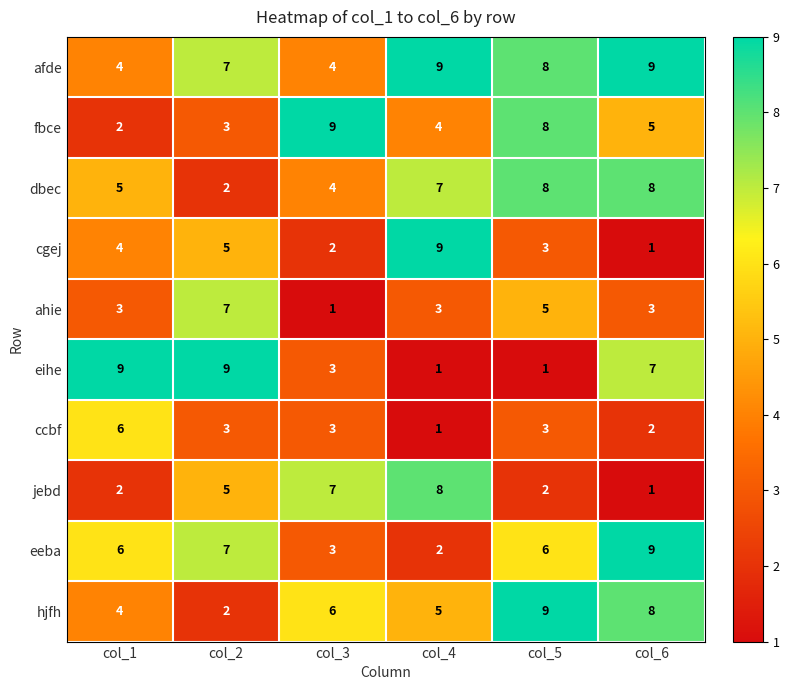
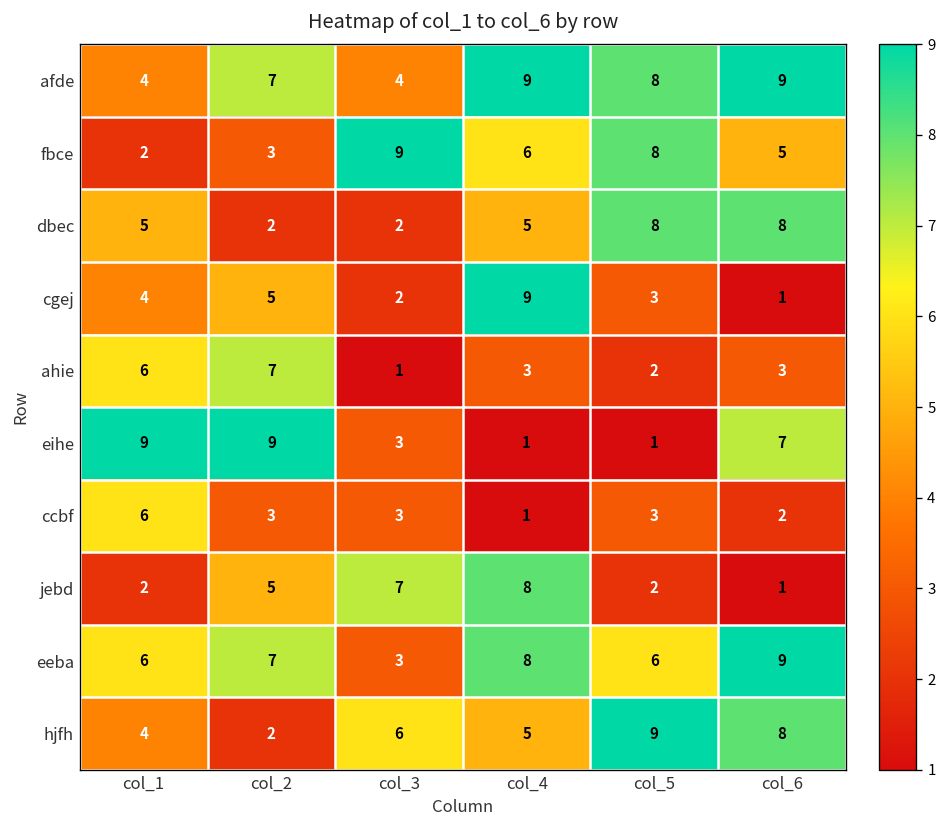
  {
    "afde": {
      "col_1": 4,
      "col_2": 7,
      "col_3": 4,
      "col_4": 9,
      "col_5": 8,
      "col_6": 9
    },
    "fbce": {
      "col_1": 2,
      "col_2": 3,
      "col_3": 9,
-     "col_4": 4,
+     "col_4": 6,
      "col_5": 8,
      "col_6": 5
    },
    "dbec": {
      "col_1": 5,
      "col_2": 2,
-     "col_3": 4,
-     "col_4": 7,
+     "col_3": 2,
+     "col_4": 5,
      "col_5": 8,
      "col_6": 8
    },
    "cgej": {
      "col_1": 4,
      "col_2": 5,
      "col_3": 2,
      "col_4": 9,
      "col_5": 3,
      "col_6": 1
    },
    "ahie": {
-     "col_1": 3,
+     "col_1": 6,
      "col_2": 7,
      "col_3": 1,
      "col_4": 3,
-     "col_5": 5,
+     "col_5": 2,
      "col_6": 3
    },
    "eihe": {
      "col_1": 9,
      "col_2": 9,
      "col_3": 3,
      "col_4": 1,
      "col_5": 1,
      "col_6": 7
    },
    "ccbf": {
      "col_1": 6,
      "col_2": 3,
      "col_3": 3,
      "col_4": 1,
      "col_5": 3,
      "col_6": 2
    },
    "jebd": {
      "col_1": 2,
      "col_2": 5,
      "col_3": 7,
      "col_4": 8,
      "col_5": 2,
      "col_6": 1
    },
    "eeba": {
      "col_1": 6,
      "col_2": 7,
      "col_3": 3,
-     "col_4": 2,
+     "col_4": 8,
      "col_5": 6,
      "col_6": 9
    },
    "hjfh": {
      "col_1": 4,
      "col_2": 2,
      "col_3": 6,
      "col_4": 5,
      "col_5": 9,
      "col_6": 8
    }
  }
